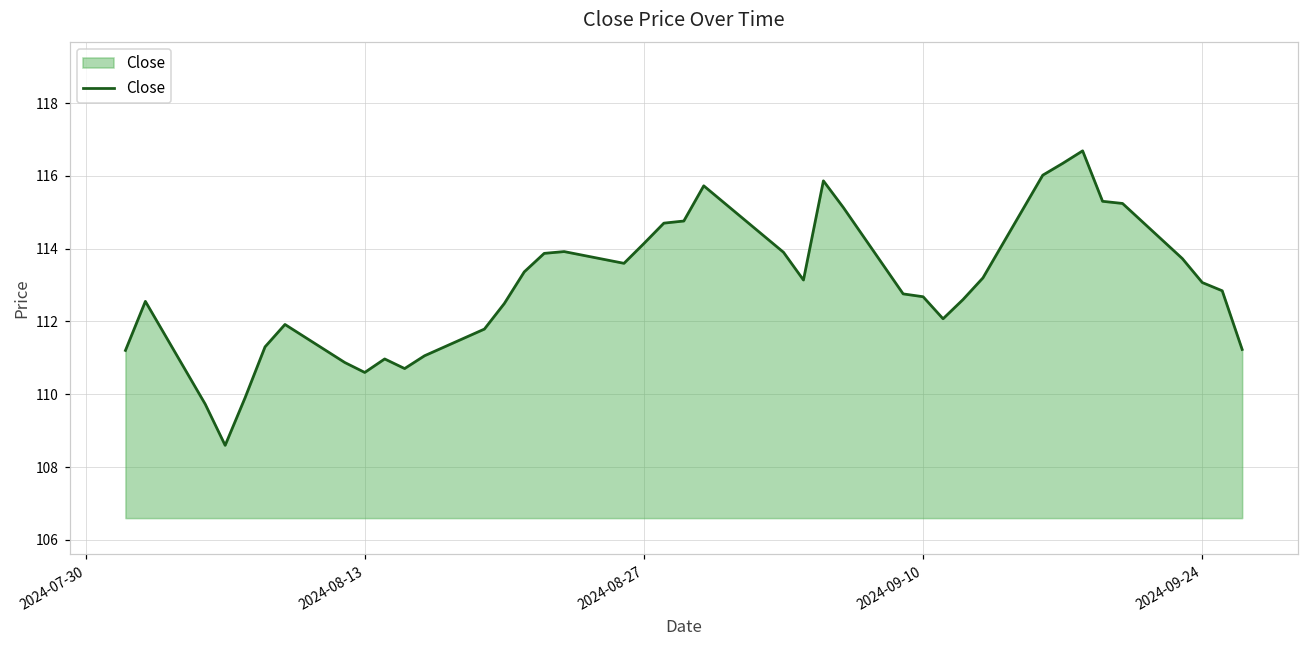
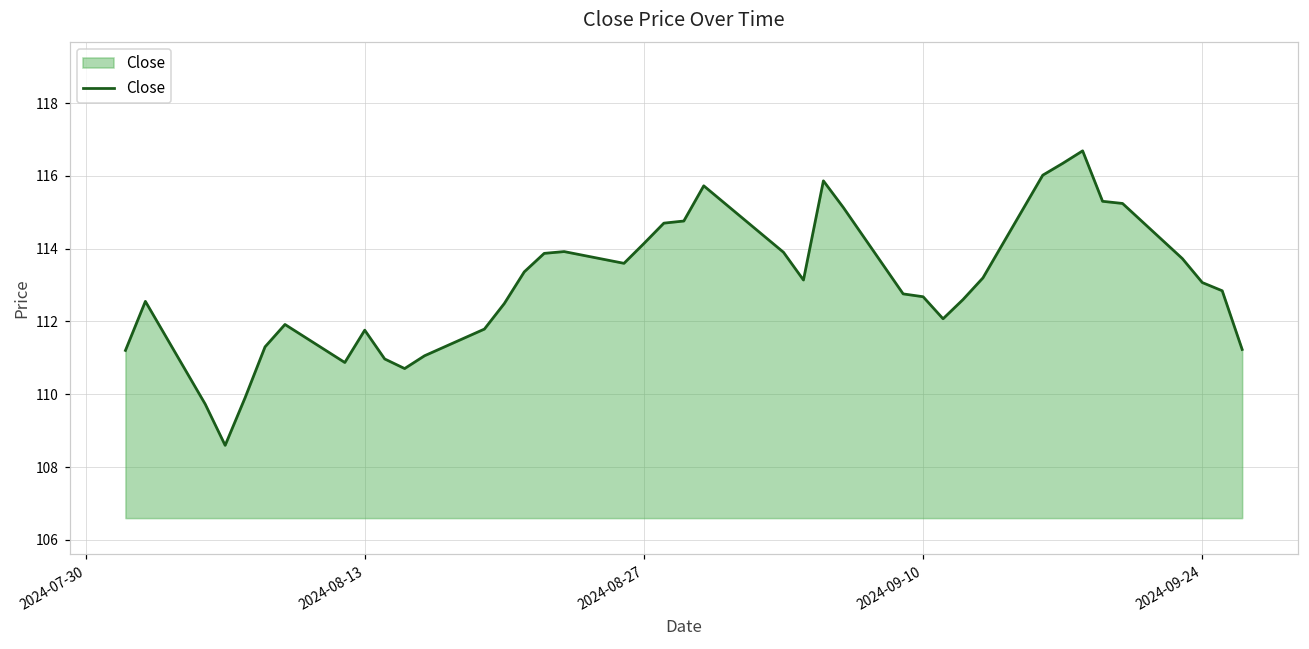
  {
-   "2024-08-13": 110.6,
+   "2024-08-13": 111.8,
    "2024-08-27": 114.1,
    "2024-09-10": 112.7,
    "2024-09-24": 113.1
  }
